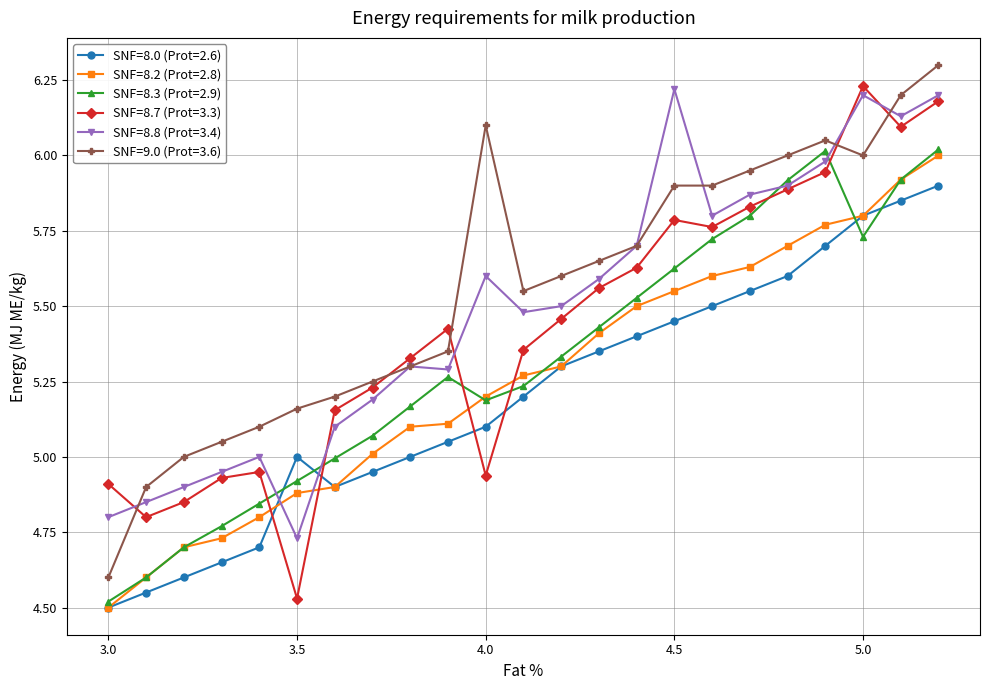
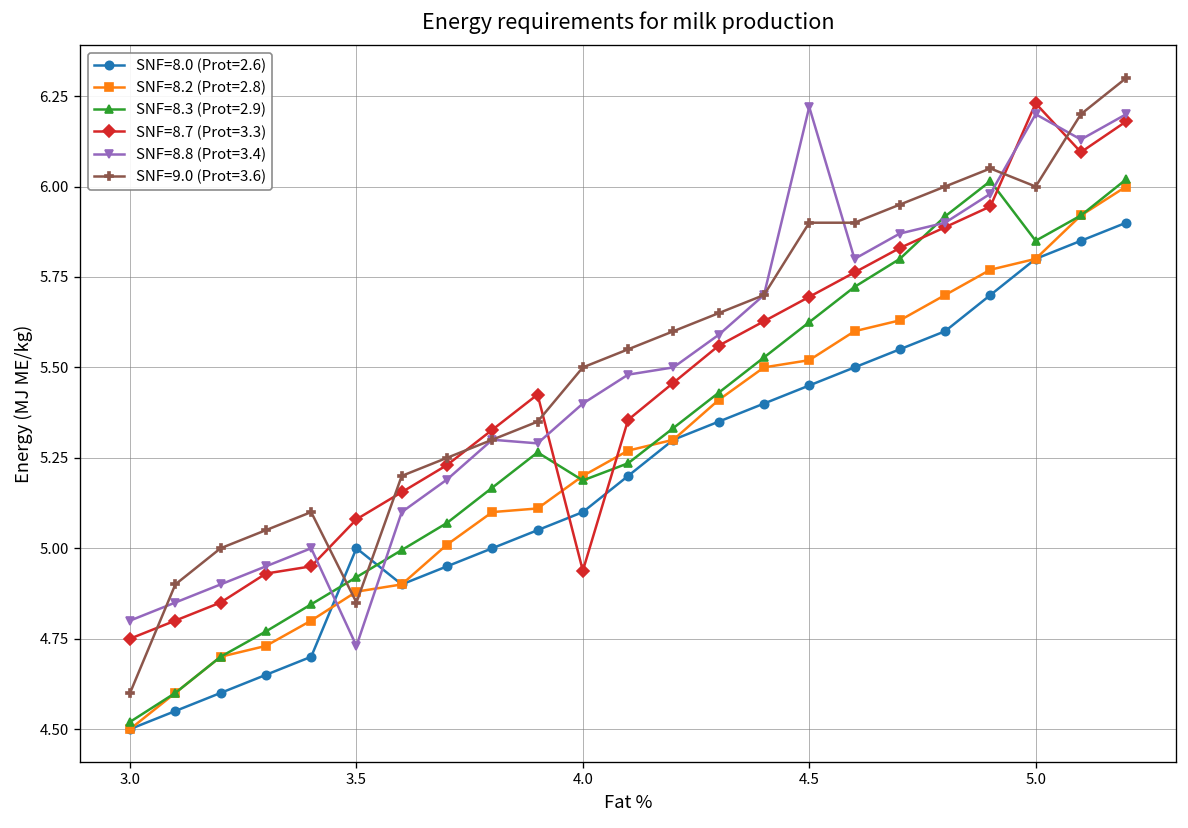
  {
    "SNF=8.0 (Prot=2.6)": {
      "3.5": 5.00,
      "4.0": 5.10,
      "4.5": 5.45
    },
    "SNF=8.2 (Prot=2.8)": {
      "3.5": 4.88,
      "4.0": 5.20,
-     "4.5": 5.55
+     "4.5": 5.52
    },
    "SNF=8.3 (Prot=2.9)": {
      "3.0": 4.52,
      "3.5": 4.92,
      "4.0": 5.19,
      "4.5": 5.63,
-     "5.0": 5.73
+     "5.0": 5.85
    },
    "SNF=8.7 (Prot=3.3)": {
-     "3.0": 4.91,
-     "3.5": 4.53,
+     "3.0": 4.75,
+     "3.5": 5.08,
      "4.0": 4.94,
-     "4.5": 5.79,
+     "4.5": 5.70,
      "5.0": 6.23
    },
    "SNF=8.8 (Prot=3.4)": {
      "3.0": 4.8,
      "3.5": 4.73,
-     "4.0": 5.6,
+     "4.0": 5.4,
      "4.5": 6.22,
      "5.0": 6.2
    },
    "SNF=9.0 (Prot=3.6)": {
      "3.0": 4.60,
-     "3.5": 5.16,
-     "4.0": 6.1,
+     "3.5": 4.85,
+     "4.0": 5.5,
      "4.5": 5.90,
      "5.0": 6.00
    }
  }
